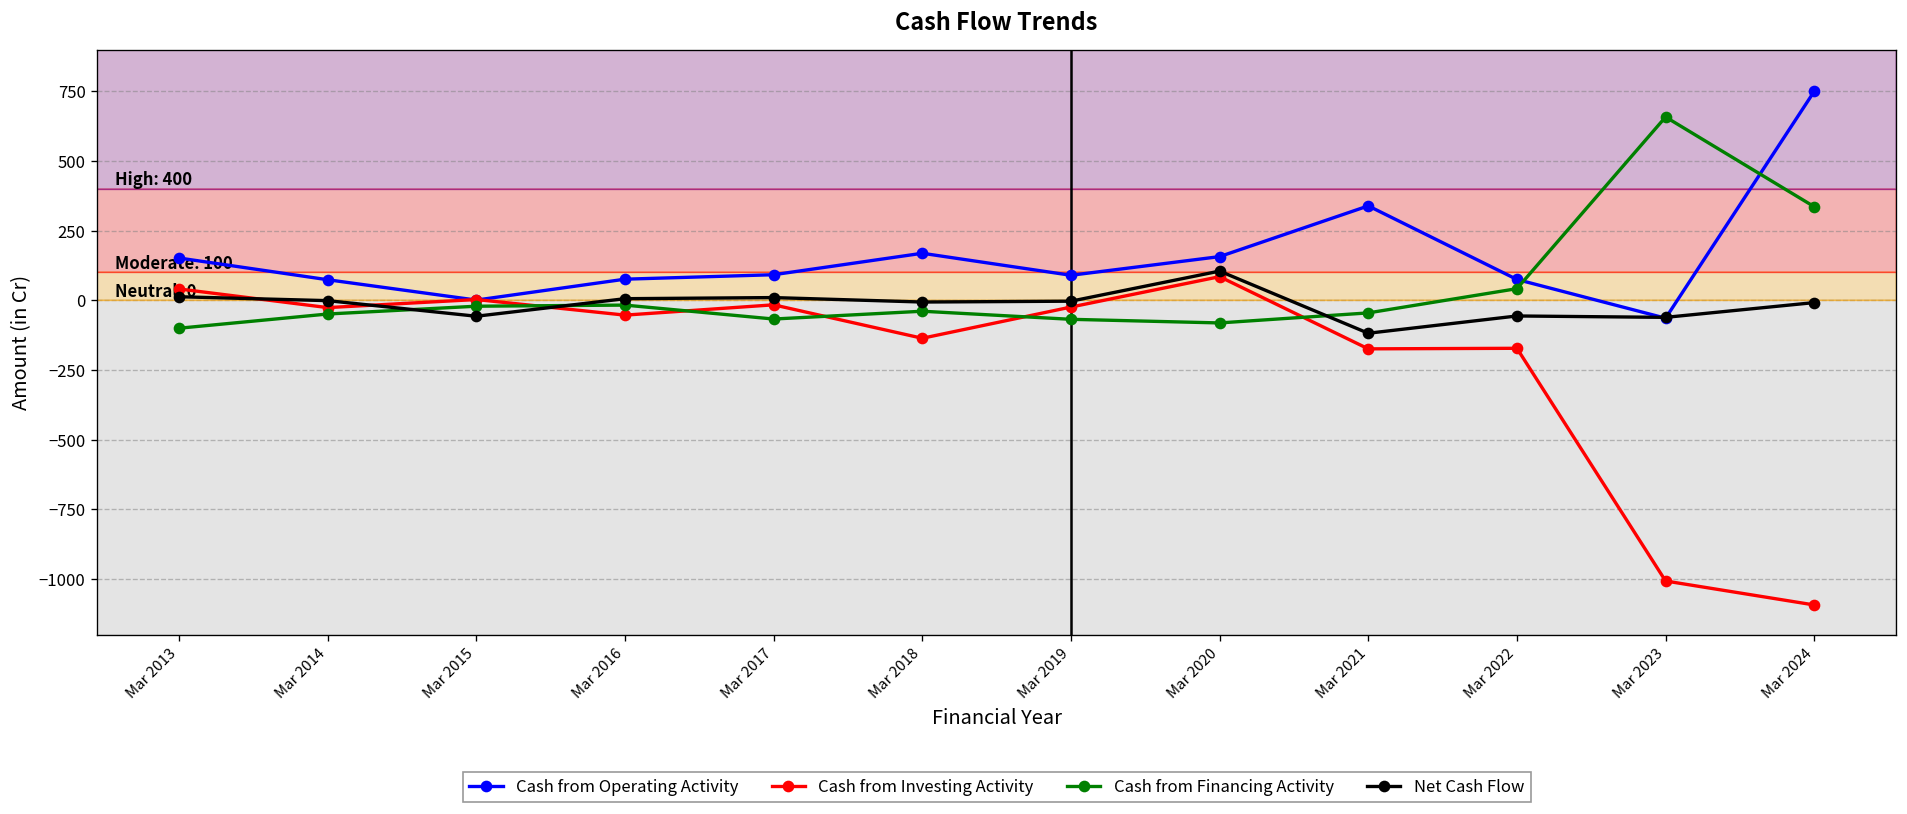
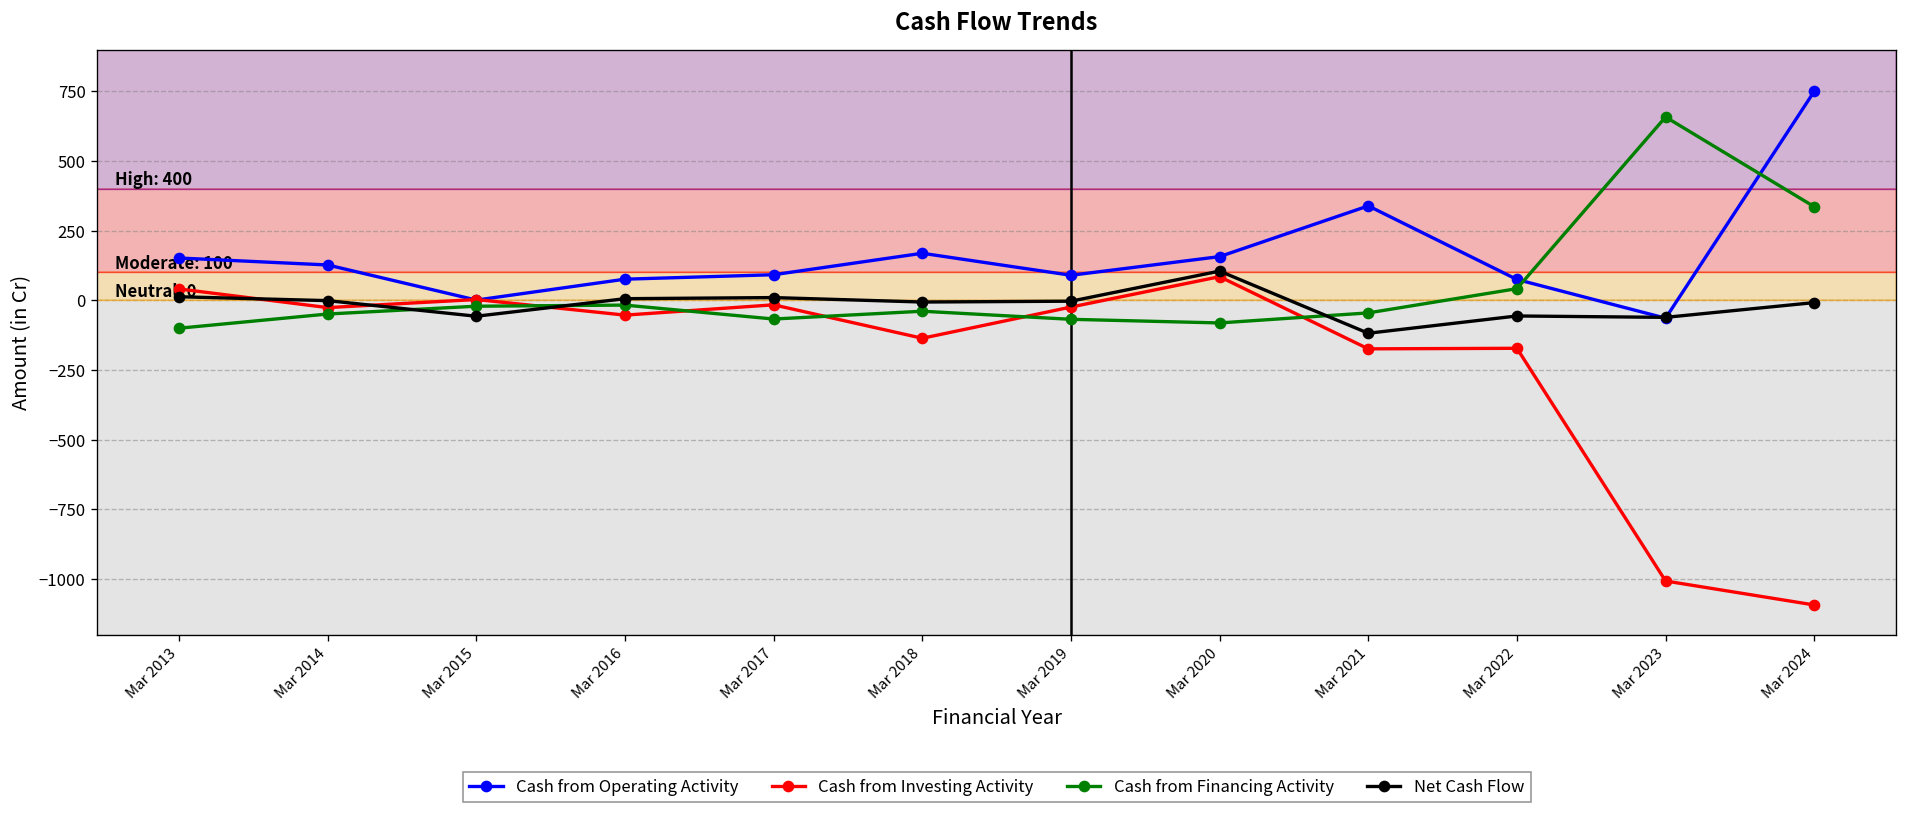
  {
    "Cash from Operating Activity": {
-     "Mar 2014": 70,
+     "Mar 2014": 130,
      "Mar 2016": 80,
      "Mar 2017": 90,
      "Mar 2018": 170,
      "Mar 2019": 90,
      "Mar 2020": 160,
      "Mar 2021": 340,
      "Mar 2022": 80,
      "Mar 2024": 750
    },
    "Cash from Investing Activity": {
      "Mar 2014": -30,
      "Mar 2016": -50,
      "Mar 2017": -20,
      "Mar 2018": -140,
      "Mar 2019": -20,
      "Mar 2020": 90,
      "Mar 2021": -170,
      "Mar 2022": -170,
      "Mar 2023": -1010,
      "Mar 2024": -1090
    },
    "Cash from Financing Activity": {
      "Mar 2013": -100,
      "Mar 2014": -50,
      "Mar 2015": -20,
      "Mar 2016": -20,
      "Mar 2017": -70,
      "Mar 2018": -40,
      "Mar 2019": -70,
      "Mar 2020": -80,
      "Mar 2021": -50,
      "Mar 2022": 40,
      "Mar 2023": 660,
      "Mar 2024": 340
    },
    "Net Cash Flow": {
      "Mar 2014": 0,
      "Mar 2015": -60,
      "Mar 2016": 10,
      "Mar 2017": 10,
      "Mar 2018": -10,
      "Mar 2019": 0,
      "Mar 2020": 110,
      "Mar 2021": -120,
      "Mar 2022": -60,
      "Mar 2024": -10
    }
  }
